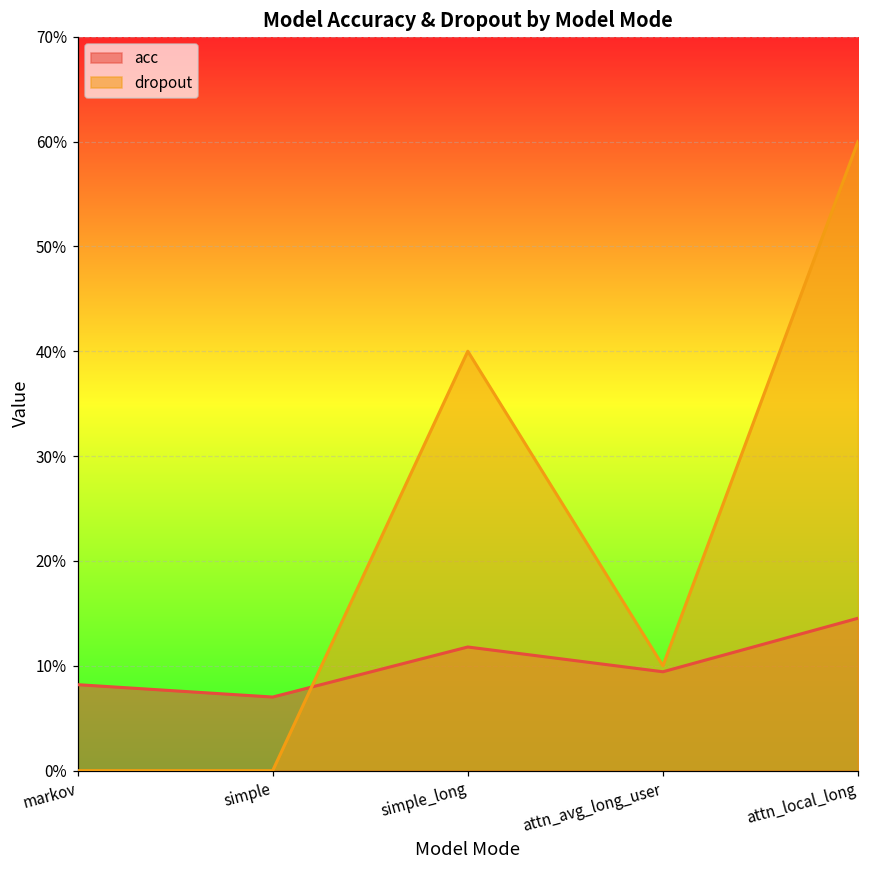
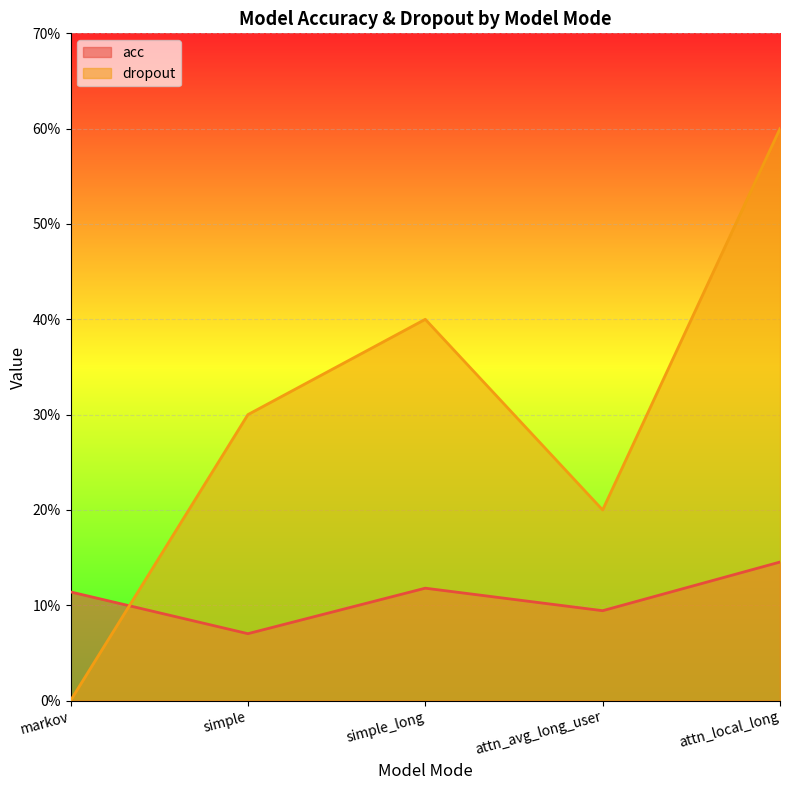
  {
    "acc": {
-     "markov": "8%",
+     "markov": "11%",
      "simple": "7%",
      "simple_long": "12%",
      "attn_avg_long_user": "9%",
      "attn_local_long": "15%"
    },
    "dropout": {
      "markov": "0%",
-     "simple": "0%",
+     "simple": "30%",
      "simple_long": "40%",
-     "attn_avg_long_user": "10%",
+     "attn_avg_long_user": "20%",
      "attn_local_long": "60%"
    }
  }
